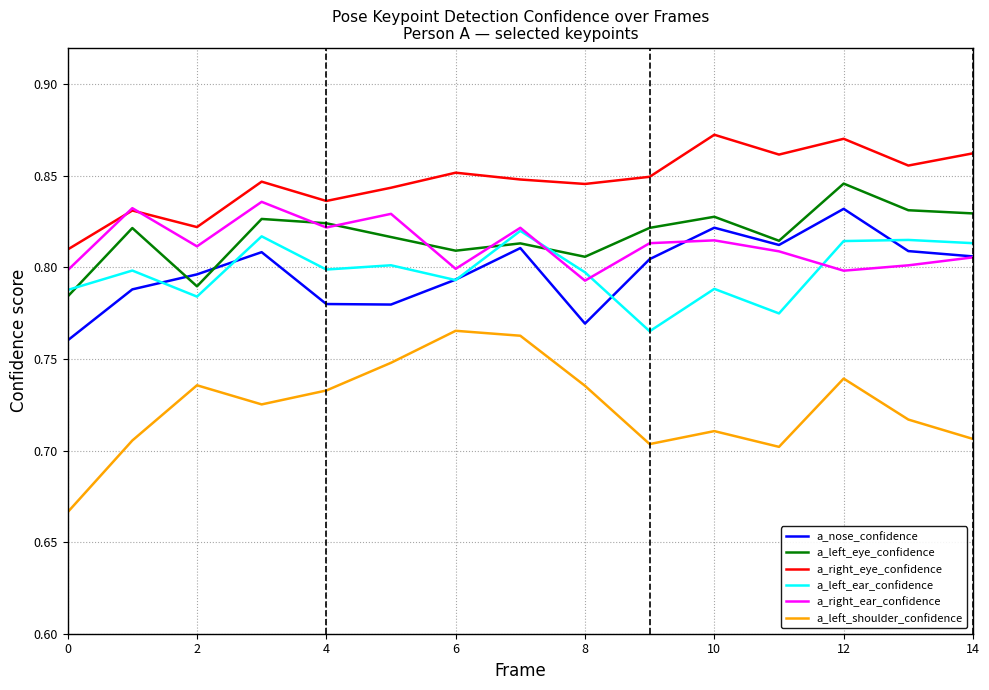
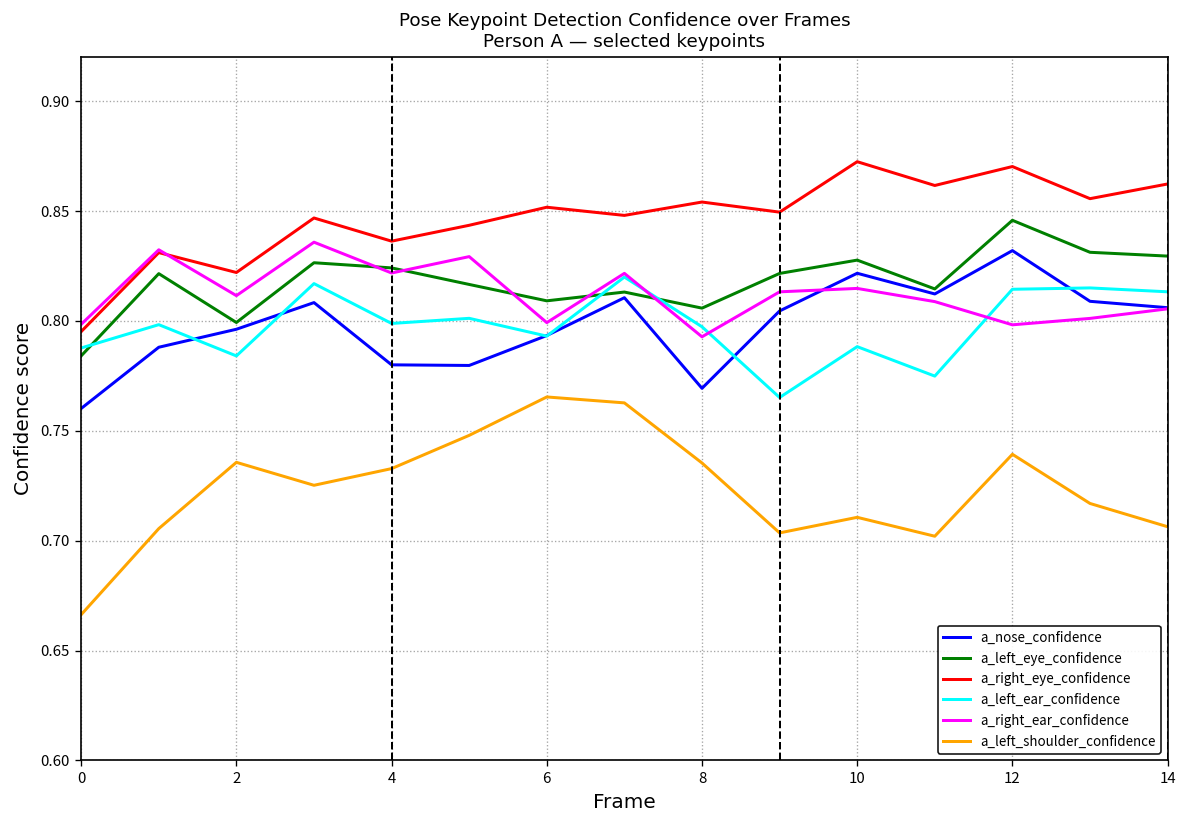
  {
    "a_nose_confidence": {
      "0": 0.760,
      "2": 0.796,
      "4": 0.780,
      "8": 0.769,
      "10": 0.822,
      "12": 0.832
    },
    "a_left_eye_confidence": {
      "0": 0.784,
-     "2": 0.790,
+     "2": 0.799,
      "4": 0.824,
      "6": 0.809,
      "8": 0.806,
      "10": 0.828,
      "12": 0.846,
      "14": 0.830
    },
    "a_right_eye_confidence": {
-     "0": 0.810,
+     "0": 0.795,
      "2": 0.822,
      "4": 0.836,
      "6": 0.852,
-     "8": 0.846,
+     "8": 0.854,
      "10": 0.872,
      "12": 0.870,
      "14": 0.862
    },
    "a_left_ear_confidence": {
      "0": 0.788,
      "2": 0.784,
      "4": 0.799,
      "8": 0.797,
      "10": 0.788,
      "12": 0.814,
      "14": 0.813
    },
    "a_right_ear_confidence": {
      "0": 0.798,
      "2": 0.812,
      "4": 0.822,
      "6": 0.799,
      "8": 0.793,
      "10": 0.815,
      "12": 0.798
    },
    "a_left_shoulder_confidence": {
      "0": 0.666,
      "2": 0.736,
      "4": 0.733,
      "6": 0.765,
      "8": 0.735,
      "10": 0.711,
      "12": 0.739,
      "14": 0.706
    }
  }
